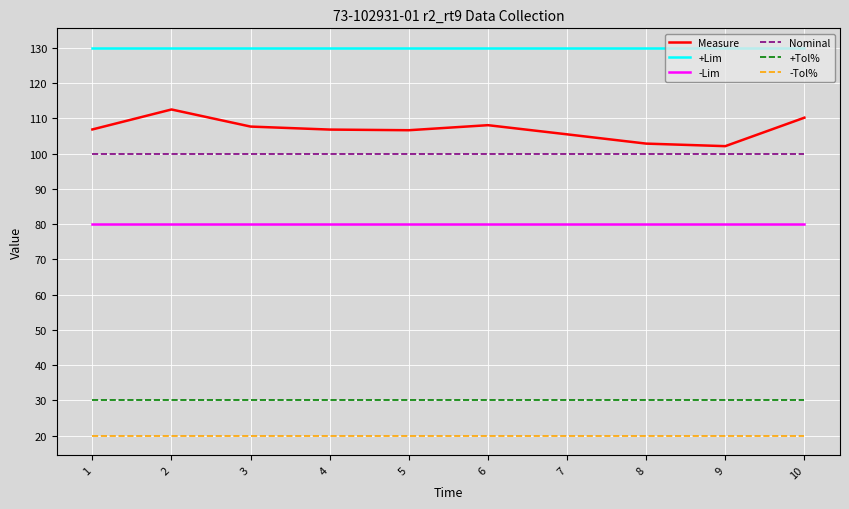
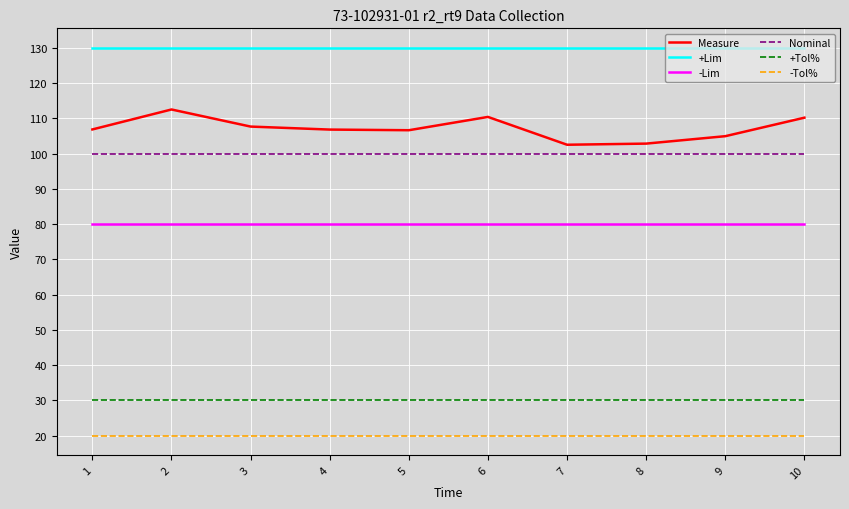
  {
    "Measure": {
      "1": 107,
      "2": 112,
      "3": 108,
      "4": 107,
      "5": 107,
-     "6": 108,
-     "7": 105,
+     "6": 110,
+     "7": 102,
      "8": 103,
-     "9": 102,
+     "9": 105,
      "10": 110
    },
    "+Lim": {
      "1": 130,
      "2": 130,
      "3": 130,
      "4": 130,
      "5": 130,
      "6": 130,
      "7": 130,
      "8": 130
    },
    "-Lim": {
      "1": 80,
      "2": 80,
      "3": 80,
      "4": 80,
      "5": 80,
      "6": 80,
      "7": 80,
      "8": 80,
      "9": 80,
      "10": 80
    },
    "Nominal": {
      "1": 100,
      "2": 100,
      "3": 100,
      "4": 100,
      "5": 100,
      "6": 100,
      "7": 100,
      "8": 100,
      "9": 100,
      "10": 100
    },
    "+Tol%": {
      "1": 30,
      "2": 30,
      "3": 30,
      "4": 30,
      "5": 30,
      "6": 30,
      "7": 30,
      "8": 30,
      "9": 30,
      "10": 30
    },
    "-Tol%": {
      "1": 20,
      "2": 20,
      "3": 20,
      "4": 20,
      "5": 20,
      "6": 20,
      "7": 20,
      "8": 20,
      "9": 20,
      "10": 20
    }
  }
